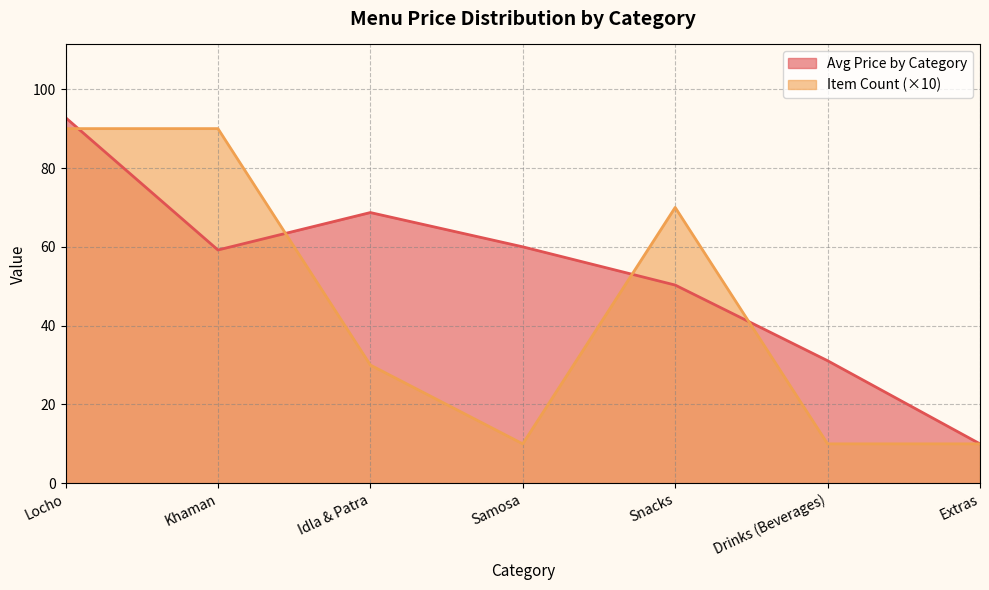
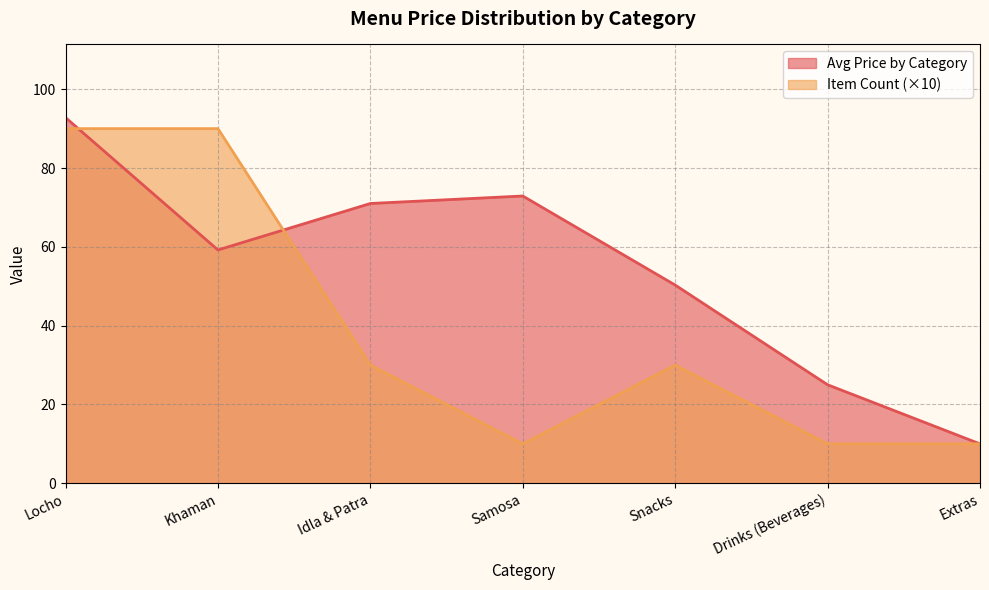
  {
    "Avg Price by Category": {
      "Locho": 93,
      "Khaman": 59,
-     "Idla & Patra": 69,
-     "Samosa": 60,
+     "Idla & Patra": 71,
+     "Samosa": 73,
      "Snacks": 50,
-     "Drinks (Beverages)": 31
+     "Drinks (Beverages)": 25
    },
    "Item Count (×10)": {
      "Locho": 90,
      "Khaman": 90,
      "Idla & Patra": 30,
      "Samosa": 10,
-     "Snacks": 70,
+     "Snacks": 30,
      "Drinks (Beverages)": 10
    }
  }
